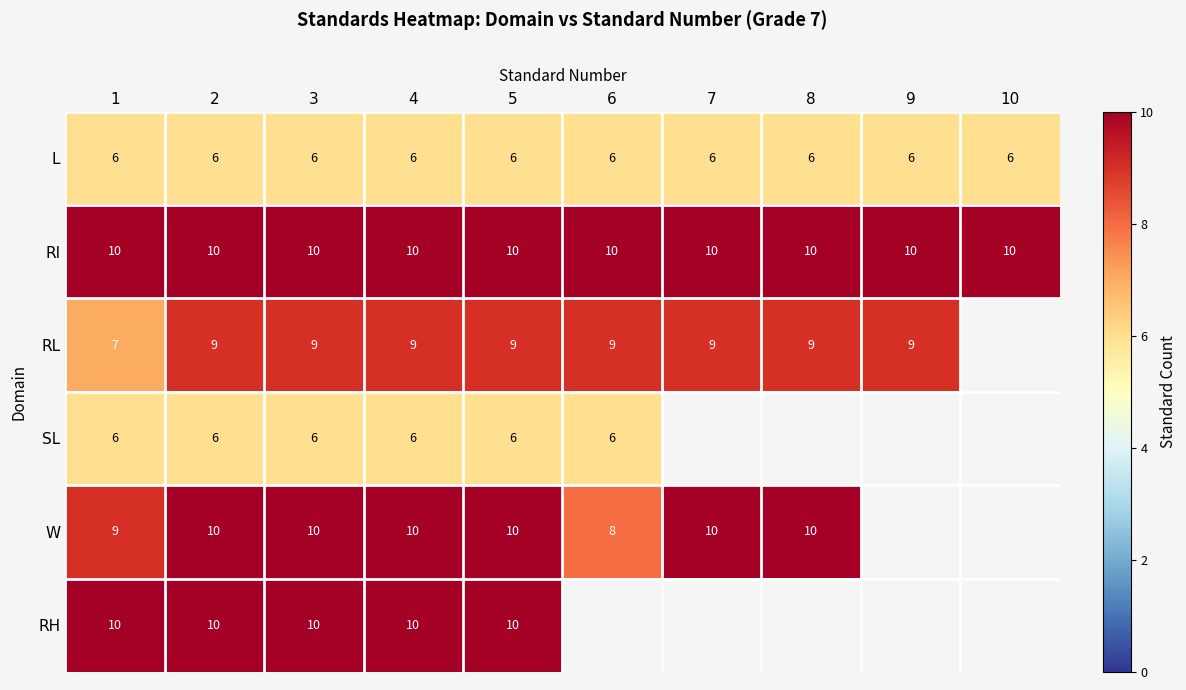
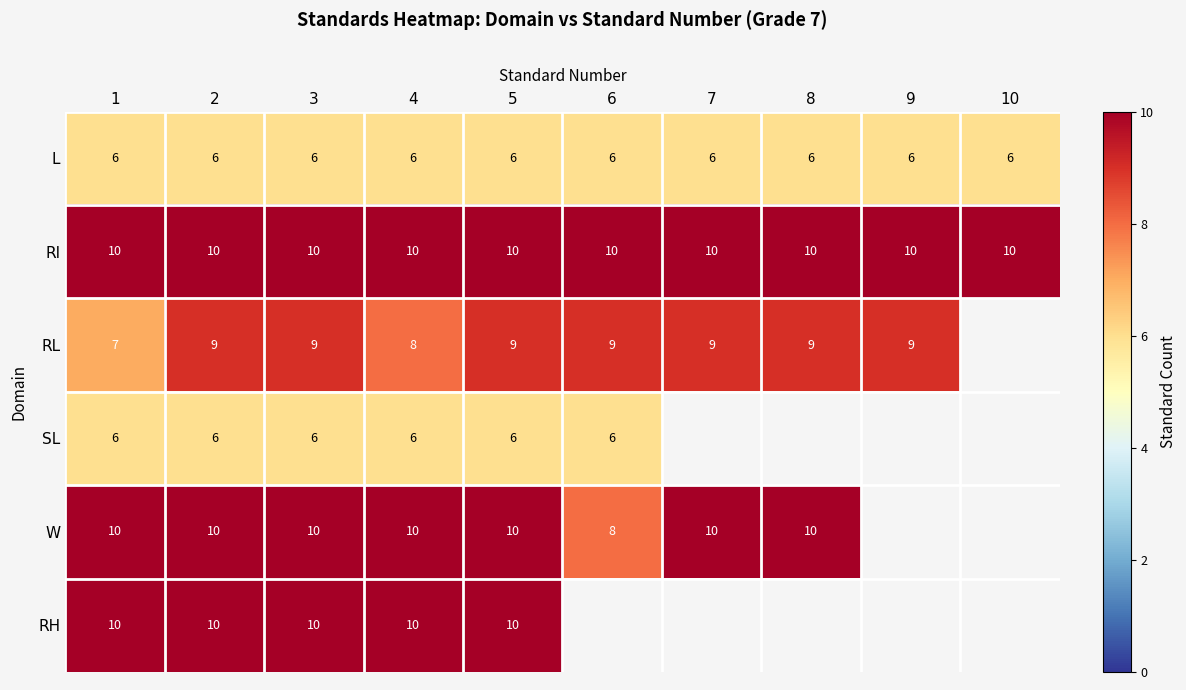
  {
    "L": {
      "1": 6,
      "2": 6,
      "3": 6,
      "4": 6,
      "5": 6,
      "6": 6,
      "7": 6,
      "8": 6,
      "9": 6,
      "10": 6
    },
    "RI": {
      "1": 10,
      "2": 10,
      "3": 10,
      "4": 10,
      "5": 10,
      "6": 10,
      "7": 10,
      "8": 10,
      "9": 10,
      "10": 10
    },
    "RL": {
      "1": 7,
      "2": 9,
      "3": 9,
-     "4": 9,
+     "4": 8,
      "5": 9,
      "6": 9,
      "7": 9,
      "8": 9,
      "9": 9
    },
    "SL": {
      "1": 6,
      "2": 6,
      "3": 6,
      "4": 6,
      "5": 6,
      "6": 6
    },
    "W": {
-     "1": 9,
+     "1": 10,
      "2": 10,
      "3": 10,
      "4": 10,
      "5": 10,
      "6": 8,
      "7": 10,
      "8": 10
    },
    "RH": {
      "1": 10,
      "2": 10,
      "3": 10,
      "4": 10,
      "5": 10
    }
  }
